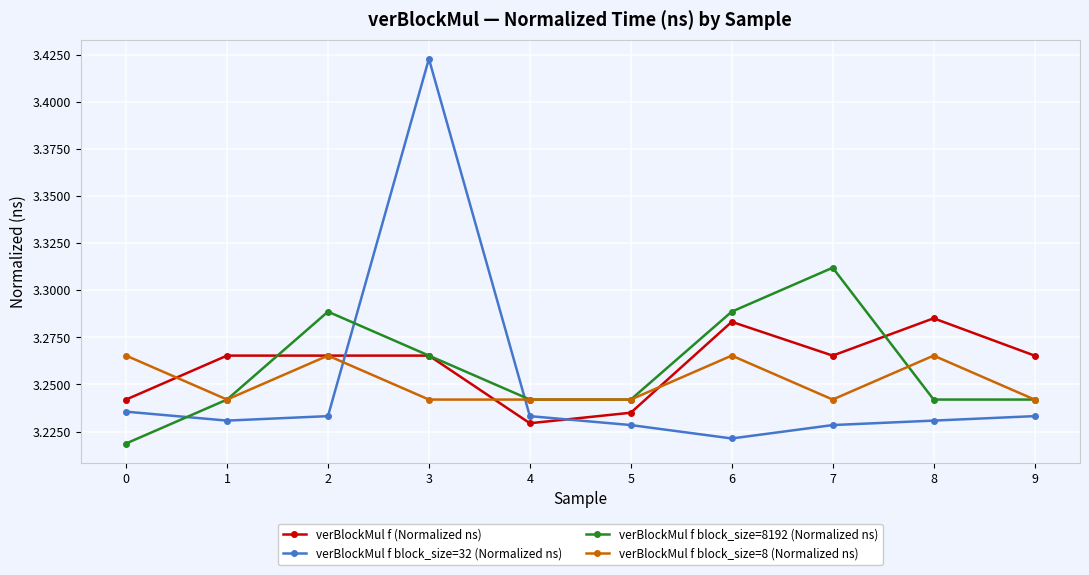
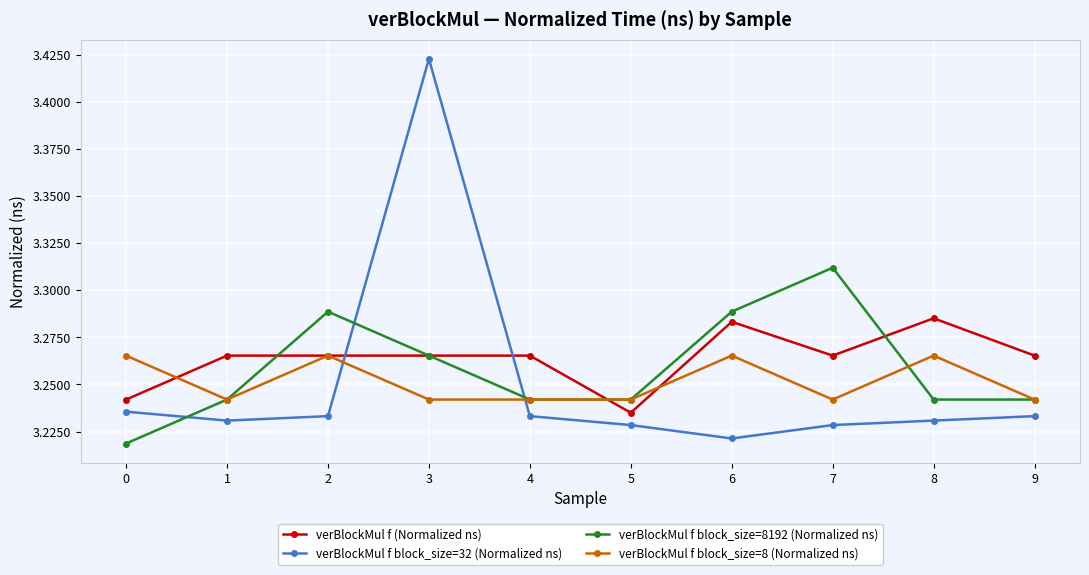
  {
    "verBlockMul f (Normalized ns)": {
      "0": 3.242,
      "1": 3.265,
-     "4": 3.229,
+     "4": 3.265,
      "5": 3.235,
      "6": 3.283,
      "7": 3.265,
      "8": 3.285,
      "9": 3.265
    },
    "verBlockMul f block_size=32 (Normalized ns)": {
      "0": 3.236,
      "1": 3.231,
      "2": 3.233,
      "3": 3.423,
      "4": 3.233,
      "5": 3.228,
      "6": 3.221,
      "7": 3.228,
      "8": 3.231,
      "9": 3.233
    },
    "verBlockMul f block_size=8192 (Normalized ns)": {
      "0": 3.219,
      "2": 3.289,
      "6": 3.289,
      "7": 3.312,
      "8": 3.242
    },
    "verBlockMul f block_size=8 (Normalized ns)": {
      "0": 3.265,
      "3": 3.242,
      "6": 3.265,
      "7": 3.242,
      "8": 3.265
    }
  }
